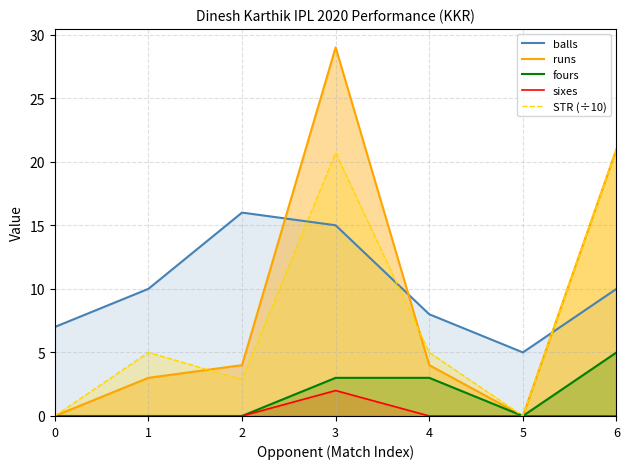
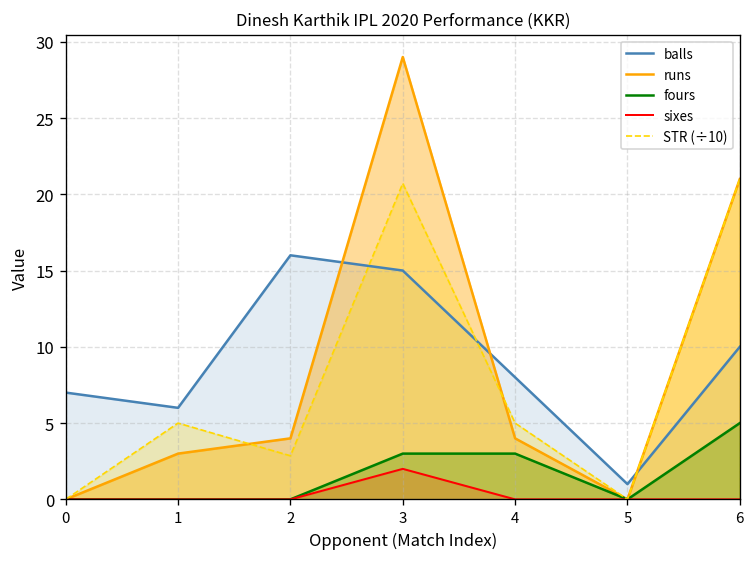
  {
    "balls": {
      "0": 7,
-     "1": 10,
+     "1": 6,
      "2": 16,
      "3": 15,
      "4": 8,
-     "5": 5,
+     "5": 1,
      "6": 10
    },
    "fours": {
      "3": 3,
      "4": 3,
      "6": 5
    },
    "sixes": {
      "3": 2,
      "4": 0,
      "6": 0
    }
  }
